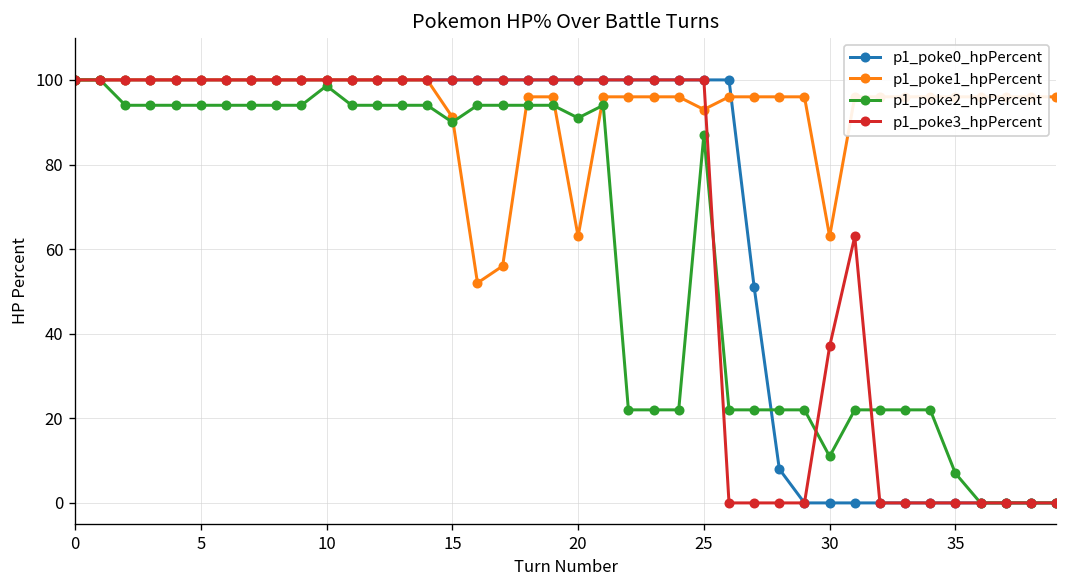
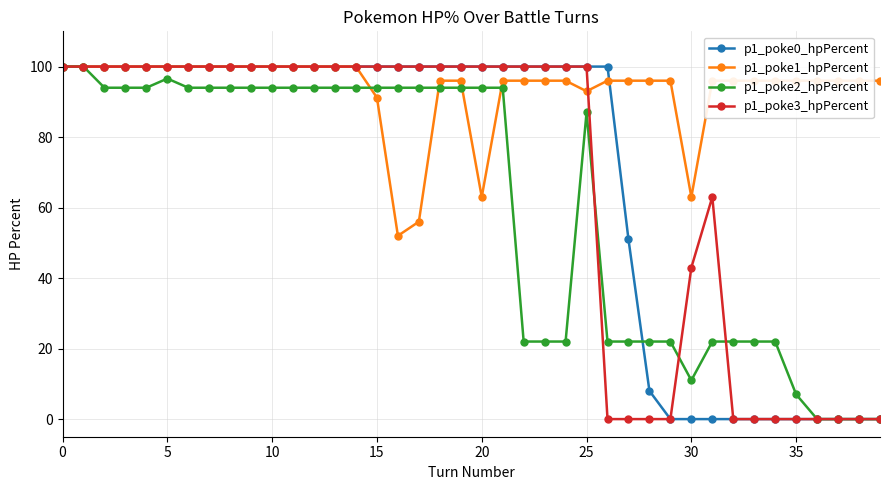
  {
    "p1_poke0_hpPercent": {
      "30": 0
    },
    "p1_poke1_hpPercent": {
      "15": 91,
      "20": 63,
      "25": 93,
      "30": 63
    },
    "p1_poke2_hpPercent": {
-     "5": 94,
-     "10": 99,
-     "15": 90,
-     "20": 91,
+     "5": 97,
+     "10": 94,
+     "15": 94,
+     "20": 94,
      "25": 87,
      "30": 11,
      "35": 7
    },
    "p1_poke3_hpPercent": {
-     "30": 37
+     "30": 43
    }
  }
